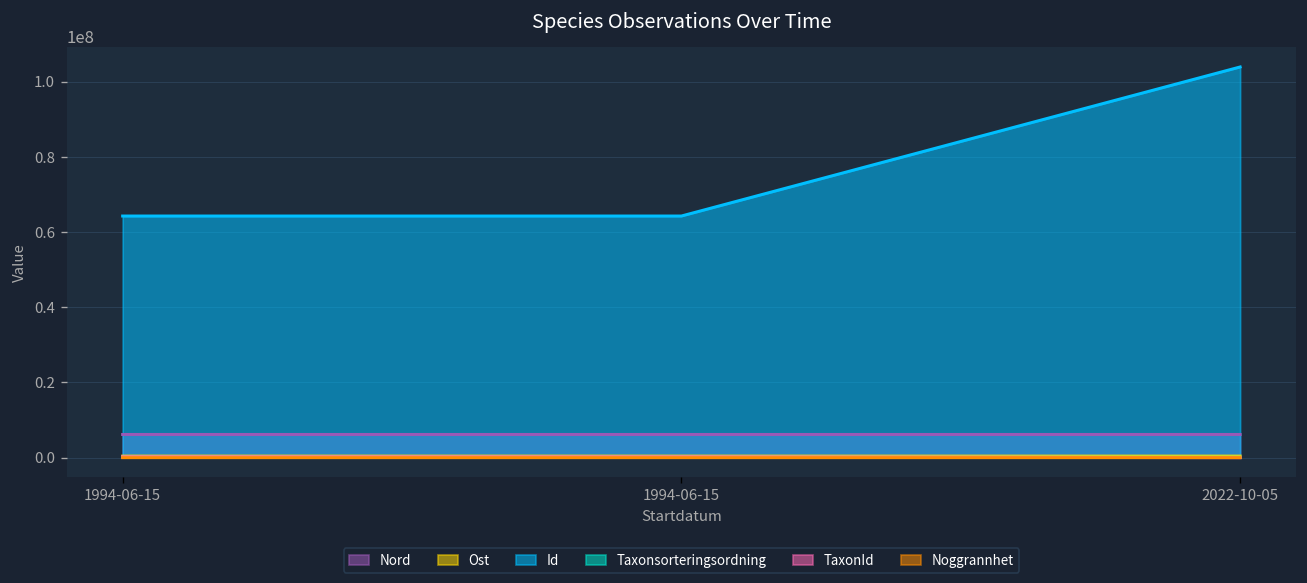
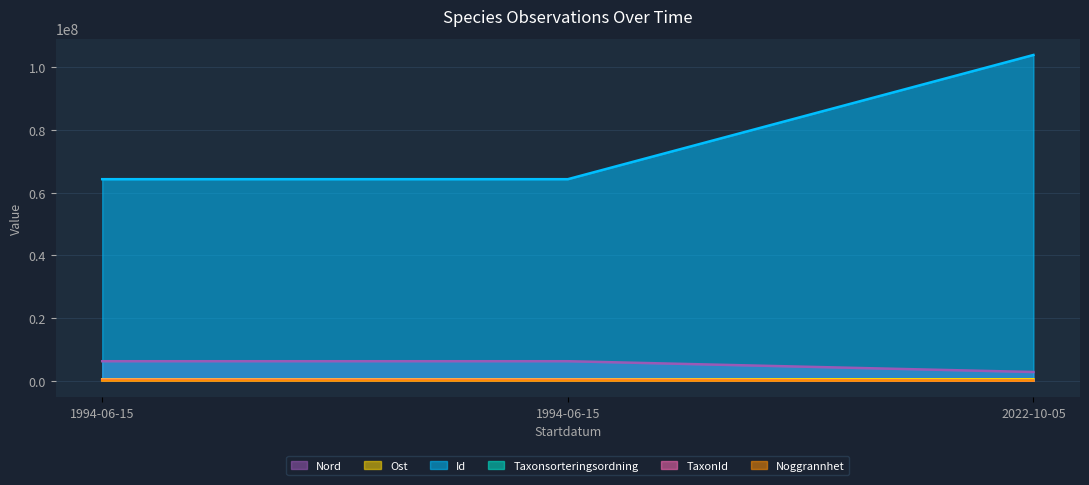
  {
    "Nord": {
-     "2022-10-05": 6000000
+     "2022-10-05": 3000000
    }
  }
